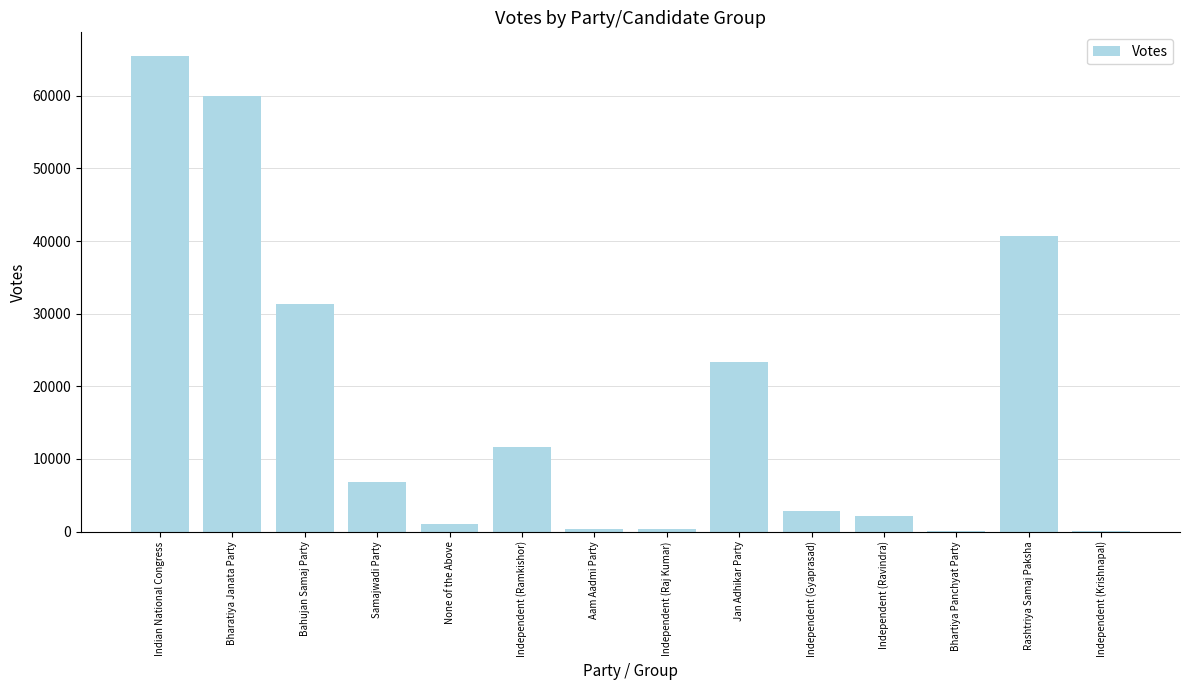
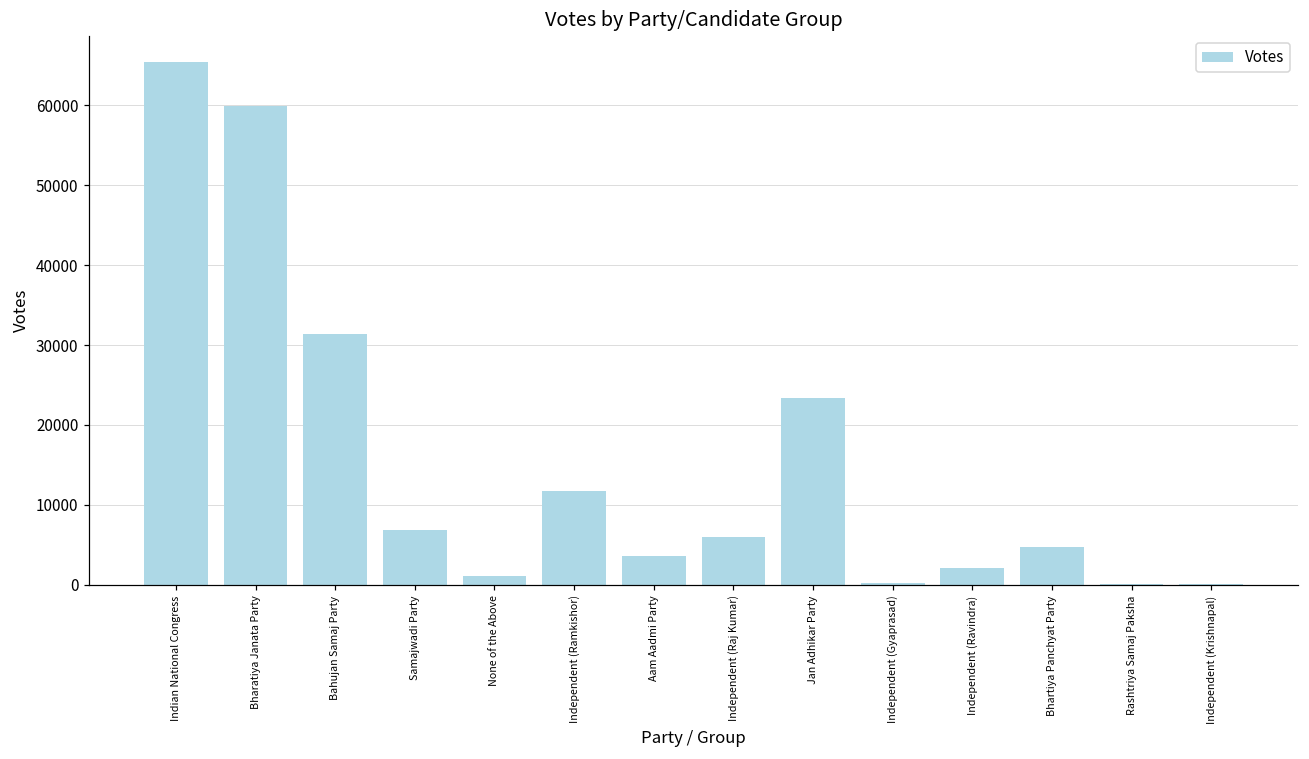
  {
    "Indian National Congress": 65000,
    "Bharatiya Janata Party": 60000,
    "Bahujan Samaj Party": 31000,
    "Samajwadi Party": 7000,
    "None of the Above": 1000,
    "Independent (Ramkishor)": 12000,
-   "Aam Aadmi Party": 0,
-   "Independent (Raj Kumar)": 0,
+   "Aam Aadmi Party": 4000,
+   "Independent (Raj Kumar)": 6000,
    "Jan Adhikar Party": 23000,
-   "Independent (Gyaprasad)": 3000,
+   "Independent (Gyaprasad)": 0,
    "Independent (Ravindra)": 2000,
-   "Bhartiya Panchyat Party": 0,
-   "Rashtriya Samaj Paksha": 41000
+   "Bhartiya Panchyat Party": 5000,
+   "Rashtriya Samaj Paksha": 0
  }
